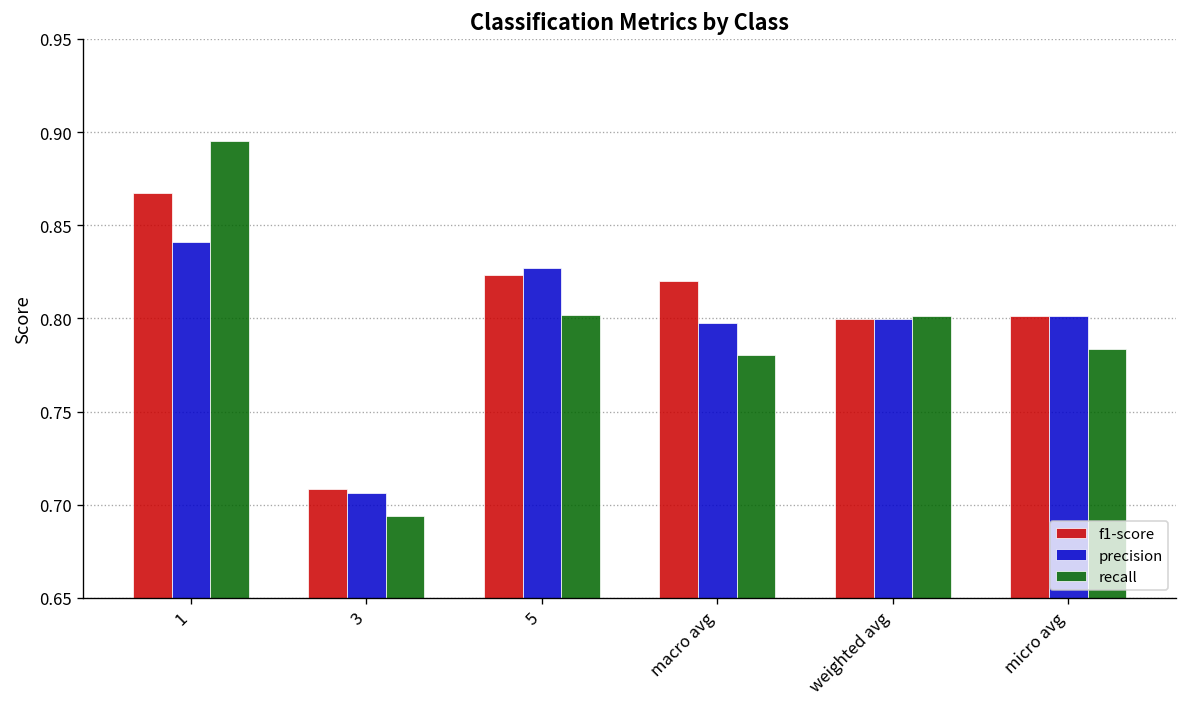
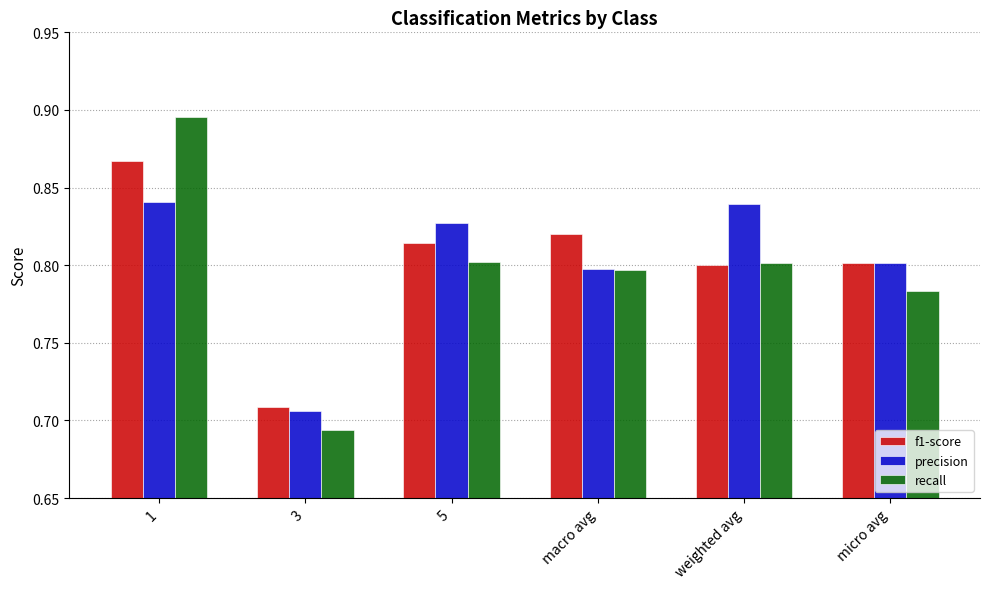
  {
    "f1-score": {
      "1": 0.867,
      "3": 0.709,
-     "5": 0.823,
+     "5": 0.814,
      "macro avg": 0.820,
      "weighted avg": 0.800,
      "micro avg": 0.801
    },
    "precision": {
      "1": 0.841,
      "3": 0.706,
      "5": 0.827,
      "macro avg": 0.797,
-     "weighted avg": 0.799,
+     "weighted avg": 0.839,
      "micro avg": 0.801
    },
    "recall": {
      "1": 0.895,
      "3": 0.694,
      "5": 0.802,
-     "macro avg": 0.780,
+     "macro avg": 0.797,
      "weighted avg": 0.801,
      "micro avg": 0.783
    }
  }
